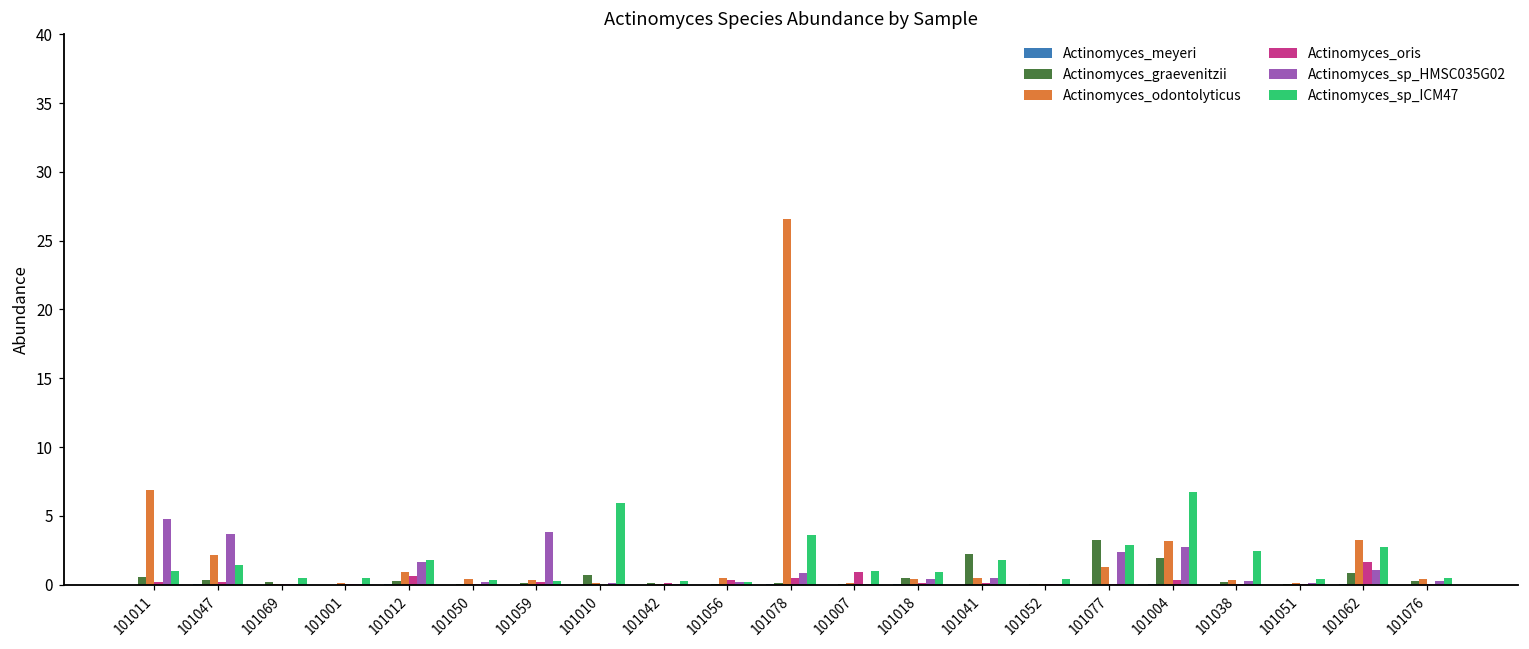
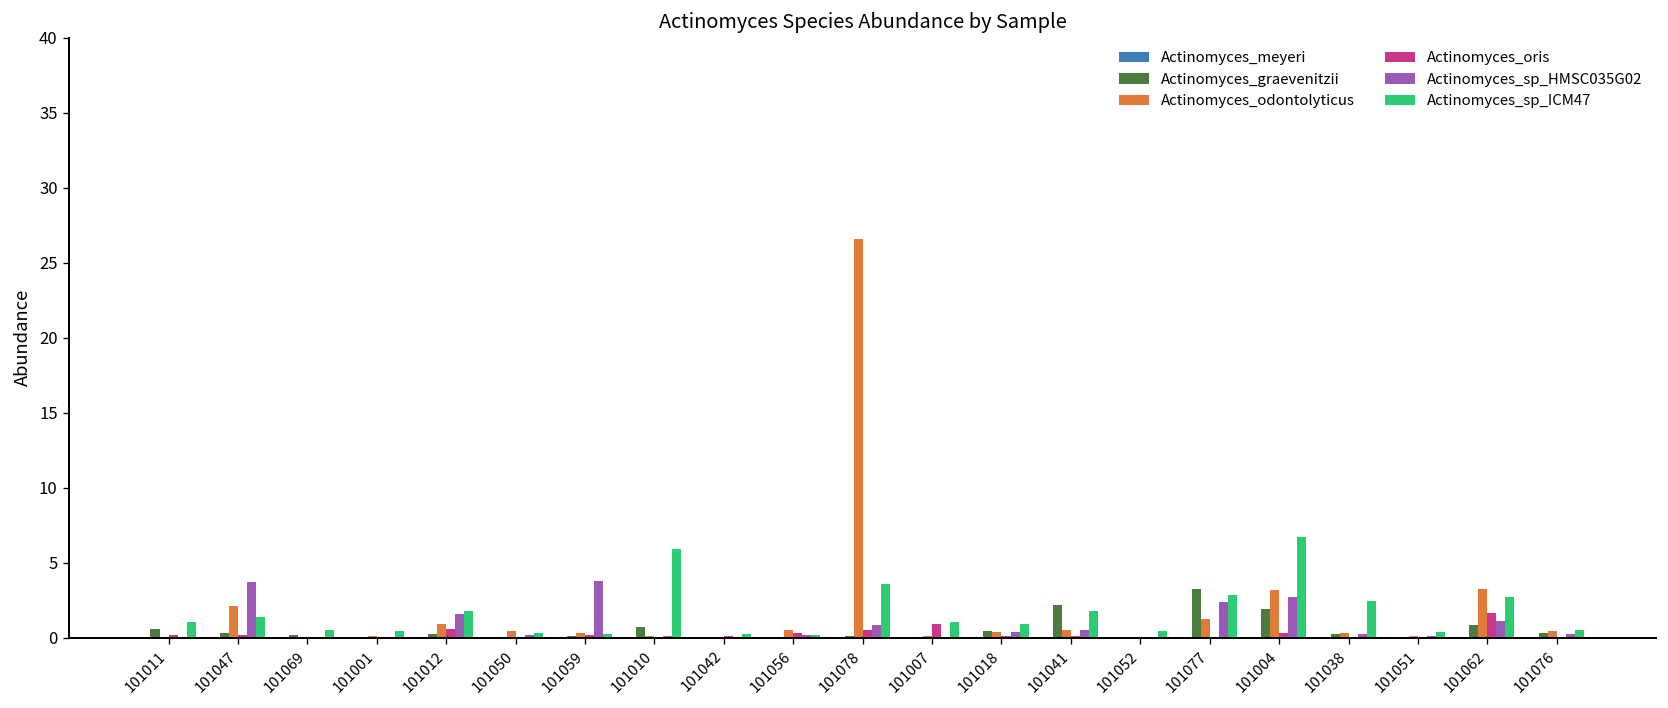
  {
    "Actinomyces_meyeri": {
      "101011": 0.0,
      "101069": 0.0,
      "101001": 0.0,
      "101050": 0.0,
      "101059": 0.0,
      "101010": 0.0,
      "101042": 0.0,
      "101056": 0.0,
      "101007": 0.0,
      "101041": 0.0,
      "101052": 0.0,
      "101077": 0.0,
      "101038": 0.0,
      "101051": 0.0,
      "101076": 0.0
    },
    "Actinomyces_graevenitzii": {
      "101011": 0.6,
      "101047": 0.3,
      "101001": 0.0,
      "101012": 0.2,
      "101010": 0.7,
      "101018": 0.5,
      "101041": 2.2,
      "101077": 3.2,
      "101004": 1.9,
      "101038": 0.2,
      "101062": 0.9,
      "101076": 0.3
    },
    "Actinomyces_odontolyticus": {
-     "101011": 6.8,
+     "101011": 0.1,
      "101047": 2.1,
      "101012": 0.9,
      "101050": 0.4,
      "101059": 0.3,
      "101056": 0.5,
      "101078": 26.6,
      "101018": 0.4,
      "101041": 0.5,
      "101077": 1.2,
      "101004": 3.2,
      "101038": 0.3,
      "101062": 3.3,
      "101076": 0.4
    },
    "Actinomyces_oris": {
      "101011": 0.2,
      "101012": 0.6,
      "101010": 0.0,
      "101056": 0.3,
      "101078": 0.5,
      "101007": 0.9,
      "101004": 0.3,
      "101062": 1.6
    },
    "Actinomyces_sp_HMSC035G02": {
-     "101011": 4.8,
+     "101011": 0.0,
      "101047": 3.7,
      "101012": 1.6,
      "101059": 3.8,
      "101078": 0.9,
      "101018": 0.4,
      "101041": 0.5,
      "101077": 2.4,
      "101004": 2.7,
      "101038": 0.3,
      "101062": 1.1,
      "101076": 0.2
    },
    "Actinomyces_sp_ICM47": {
      "101011": 1.0,
      "101047": 1.4,
      "101069": 0.5,
      "101001": 0.4,
      "101012": 1.8,
      "101050": 0.3,
      "101059": 0.2,
      "101010": 5.9,
      "101042": 0.3,
      "101078": 3.6,
      "101007": 1.0,
      "101018": 0.9,
      "101041": 1.7,
      "101052": 0.4,
      "101077": 2.9,
      "101004": 6.7,
      "101038": 2.4,
      "101051": 0.4,
      "101062": 2.7,
      "101076": 0.5
    }
  }
